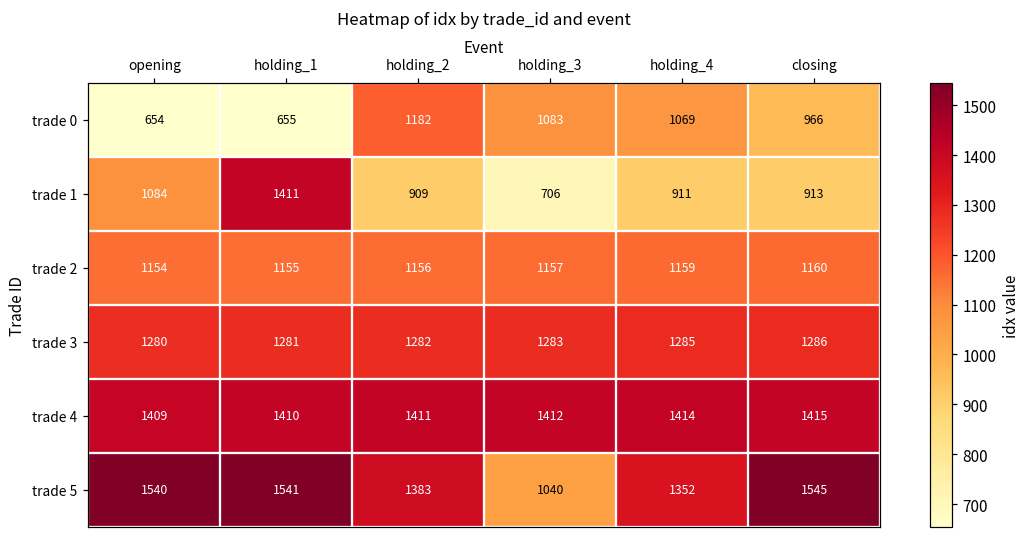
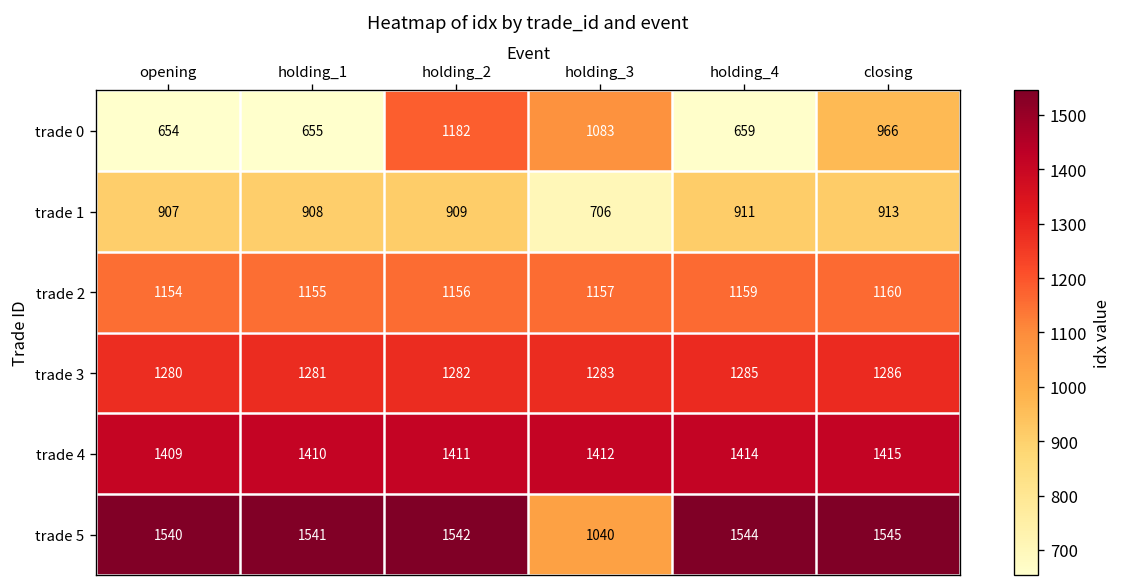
  {
    "trade 0": {
      "opening": 654,
      "holding_1": 655,
      "holding_2": 1182,
      "holding_3": 1083,
-     "holding_4": 1069,
+     "holding_4": 659,
      "closing": 966
    },
    "trade 1": {
-     "opening": 1084,
-     "holding_1": 1411,
+     "opening": 907,
+     "holding_1": 908,
      "holding_2": 909,
      "holding_3": 706,
      "holding_4": 911,
      "closing": 913
    },
    "trade 2": {
      "opening": 1154,
      "holding_1": 1155,
      "holding_2": 1156,
      "holding_3": 1157,
      "holding_4": 1159,
      "closing": 1160
    },
    "trade 3": {
      "opening": 1280,
      "holding_1": 1281,
      "holding_2": 1282,
      "holding_3": 1283,
      "holding_4": 1285,
      "closing": 1286
    },
    "trade 4": {
      "opening": 1409,
      "holding_1": 1410,
      "holding_2": 1411,
      "holding_3": 1412,
      "holding_4": 1414,
      "closing": 1415
    },
    "trade 5": {
      "opening": 1540,
      "holding_1": 1541,
-     "holding_2": 1383,
+     "holding_2": 1542,
      "holding_3": 1040,
-     "holding_4": 1352,
+     "holding_4": 1544,
      "closing": 1545
    }
  }
